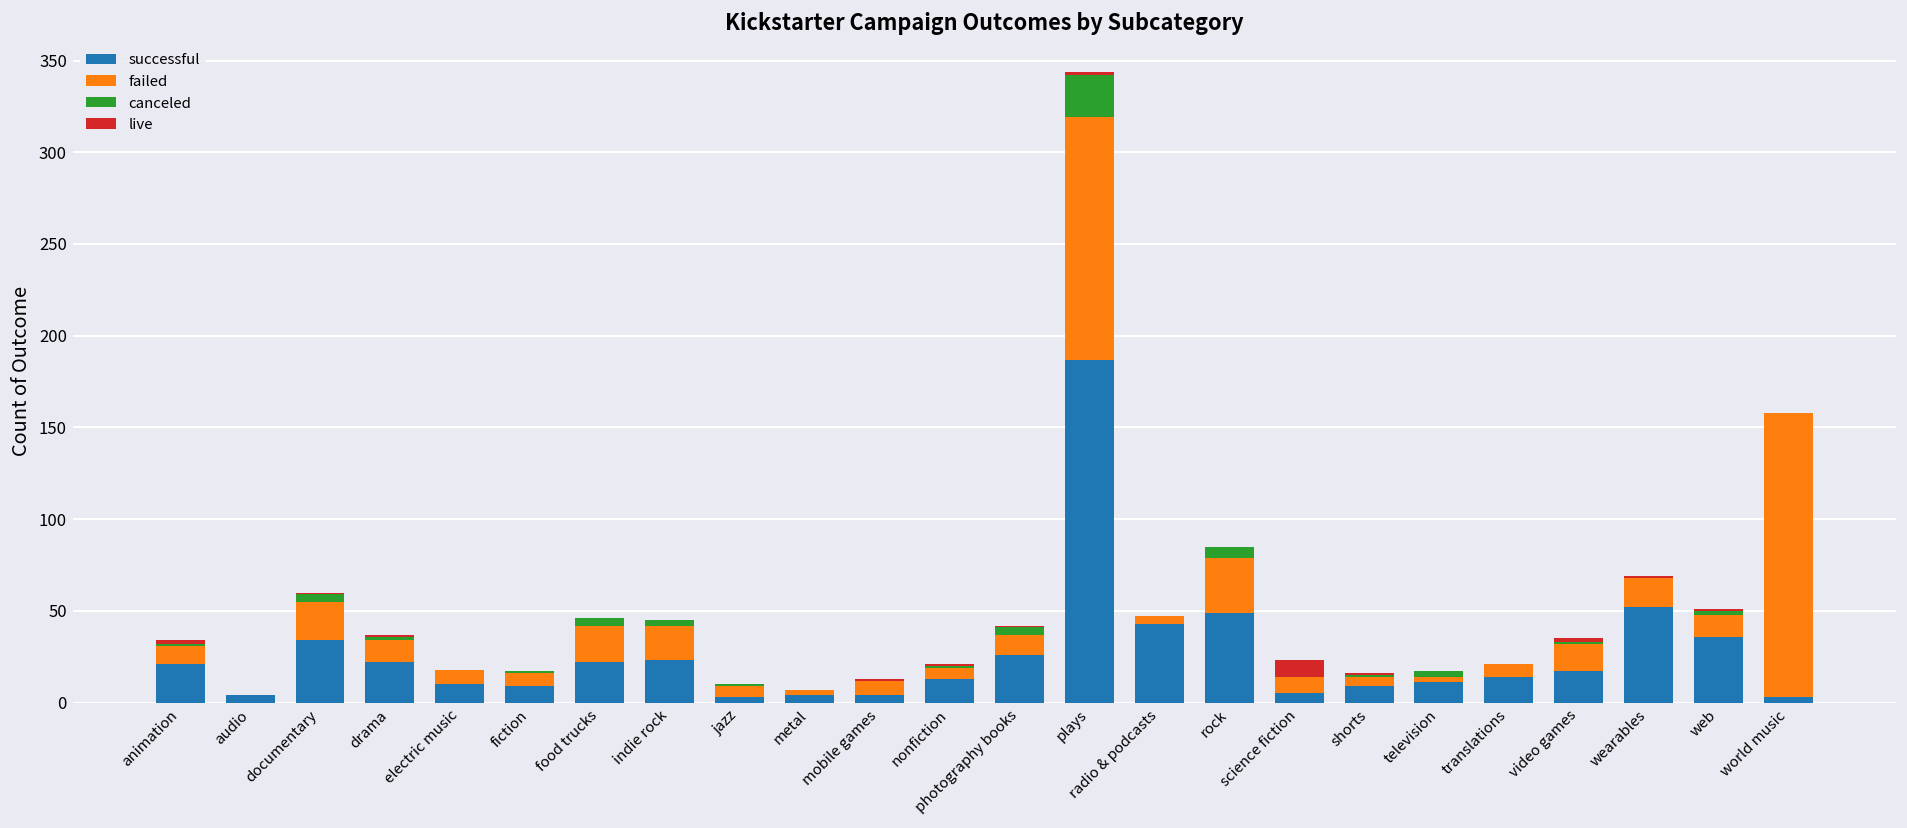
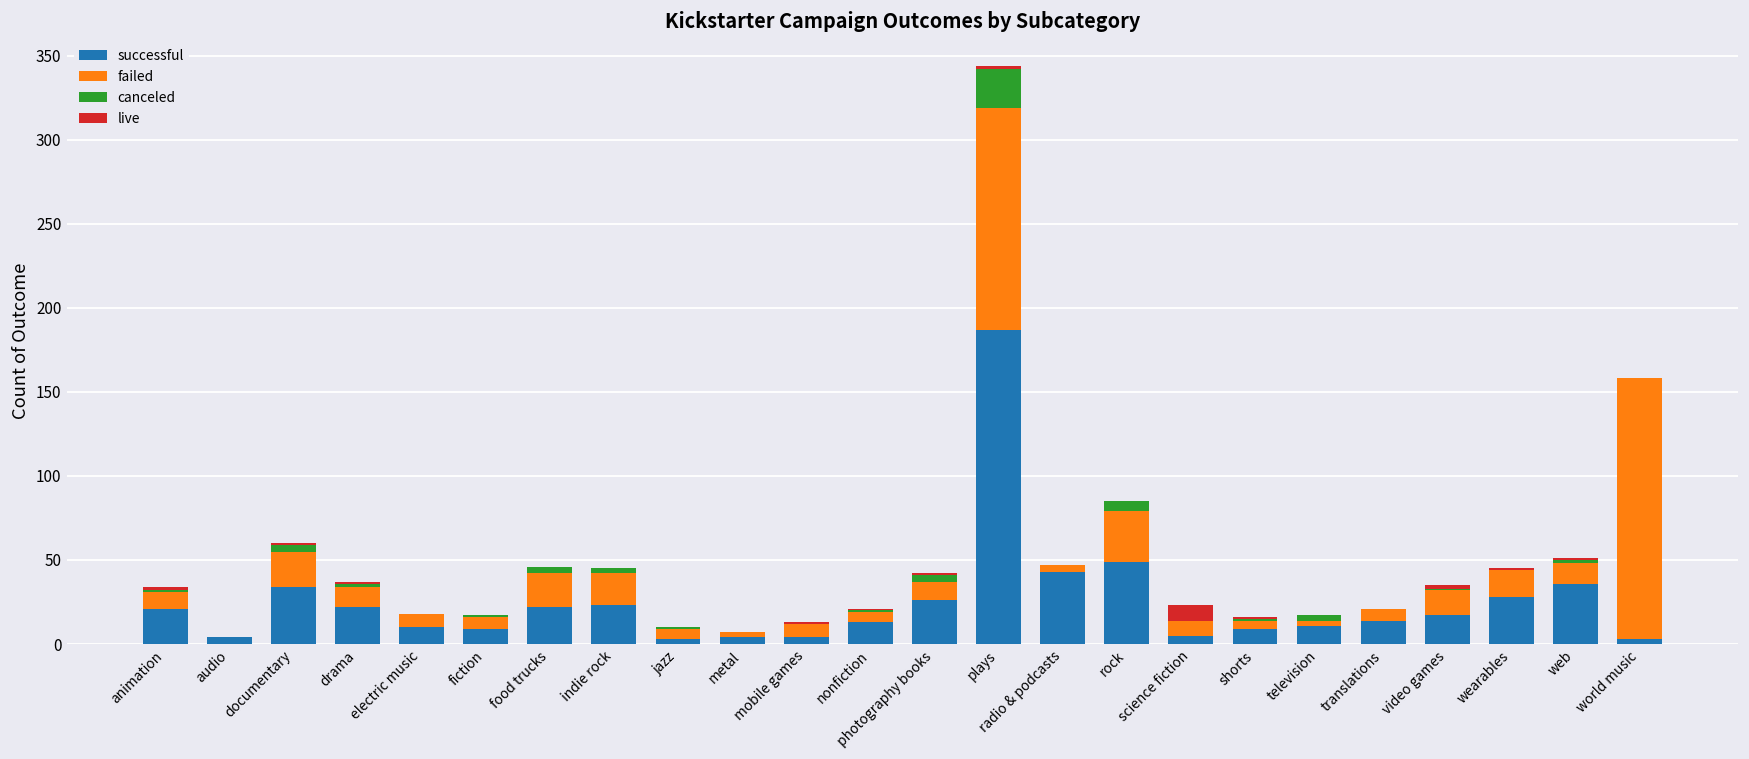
  {
    "successful": {
      "animation": 21,
      "audio": 4,
      "documentary": 34,
      "drama": 22,
      "electric music": 10,
      "fiction": 9,
      "food trucks": 22,
      "indie rock": 23,
      "jazz": 3,
      "metal": 4,
      "mobile games": 4,
      "nonfiction": 13,
      "photography books": 26,
      "plays": 187,
      "radio & podcasts": 43,
      "rock": 49,
      "science fiction": 5,
      "shorts": 9,
      "television": 11,
      "translations": 14,
      "video games": 17,
-     "wearables": 52,
+     "wearables": 28,
      "web": 36,
      "world music": 3
    },
    "failed": {
      "animation": 10,
      "audio": 0,
      "documentary": 21,
      "drama": 12,
      "electric music": 8,
      "fiction": 7,
      "food trucks": 20,
      "indie rock": 19,
      "jazz": 6,
      "metal": 3,
      "mobile games": 8,
      "nonfiction": 6,
      "photography books": 11,
      "plays": 132,
      "radio & podcasts": 4,
      "rock": 30,
      "science fiction": 9,
      "shorts": 5,
      "television": 3,
      "translations": 7,
      "video games": 15,
      "wearables": 16,
      "web": 12,
      "world music": 155
    },
    "canceled": {
      "audio": 0,
      "documentary": 4,
      "drama": 2,
      "electric music": 0,
      "food trucks": 4,
      "indie rock": 3,
      "metal": 0,
      "mobile games": 0,
      "photography books": 4,
      "plays": 23,
      "radio & podcasts": 0,
      "rock": 6,
      "science fiction": 0,
      "television": 3,
      "translations": 0,
      "wearables": 0,
      "web": 2,
      "world music": 0
    },
    "live": {
      "animation": 2,
      "audio": 0,
      "electric music": 0,
      "fiction": 0,
      "food trucks": 0,
      "indie rock": 0,
      "jazz": 0,
      "metal": 0,
      "plays": 2,
      "radio & podcasts": 0,
      "rock": 0,
      "science fiction": 9,
      "television": 0,
      "translations": 0,
      "video games": 2,
      "world music": 0
    }
  }
